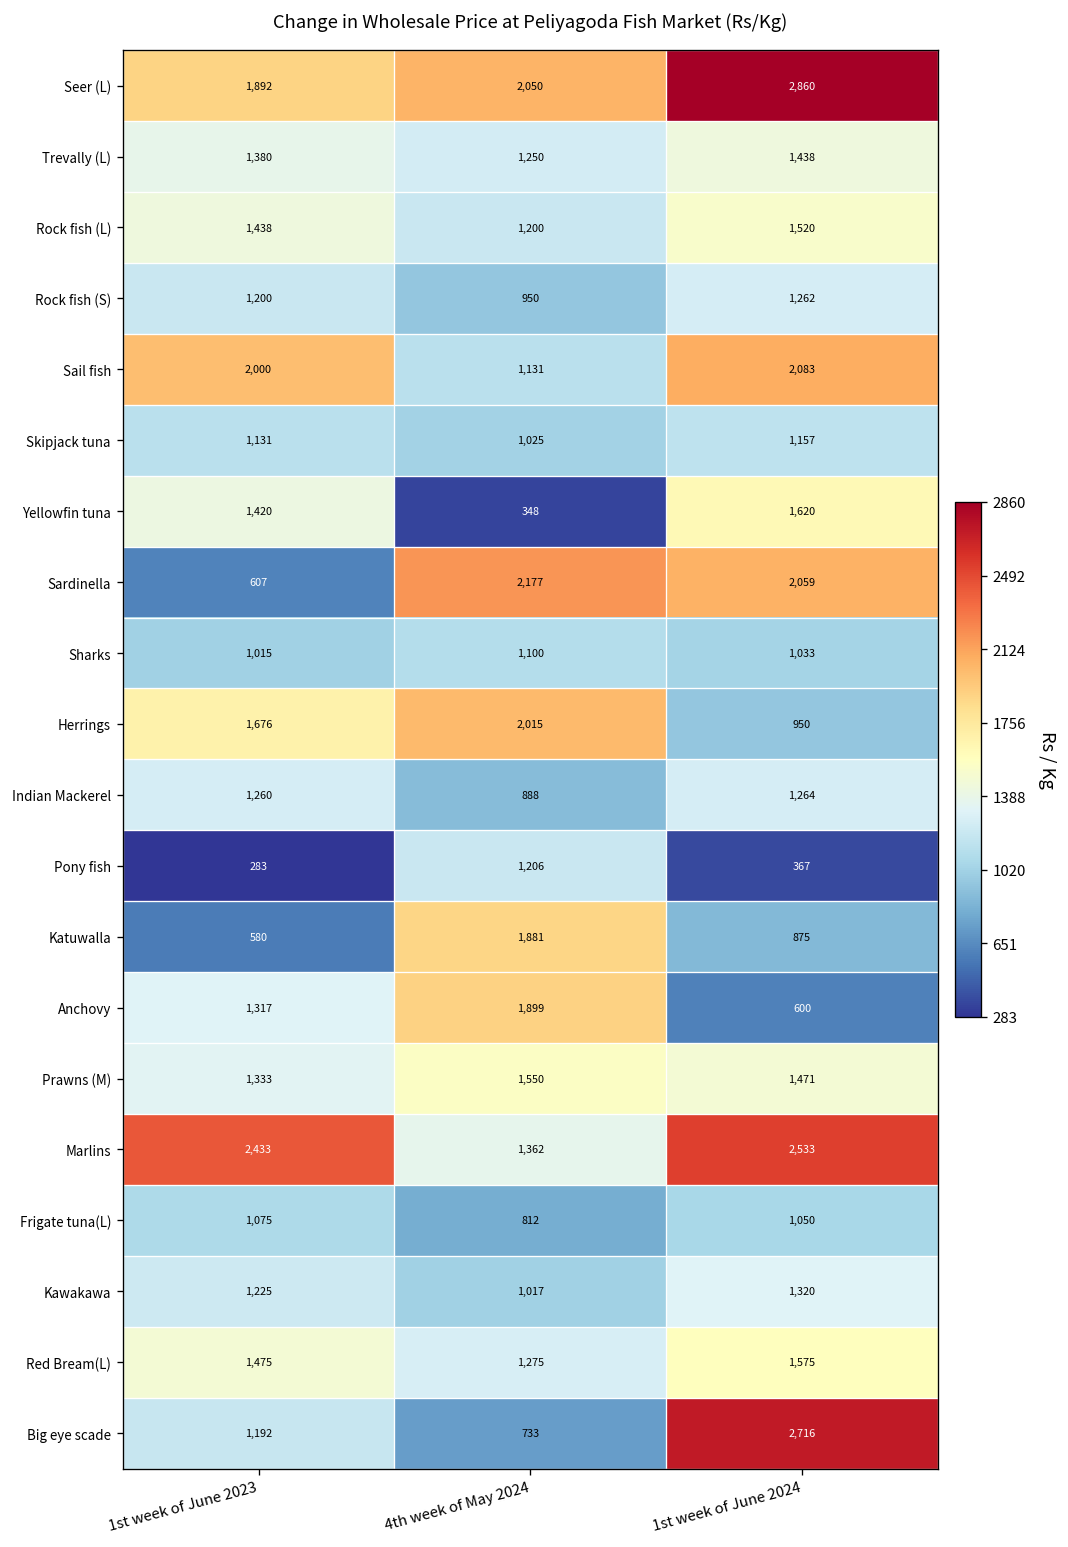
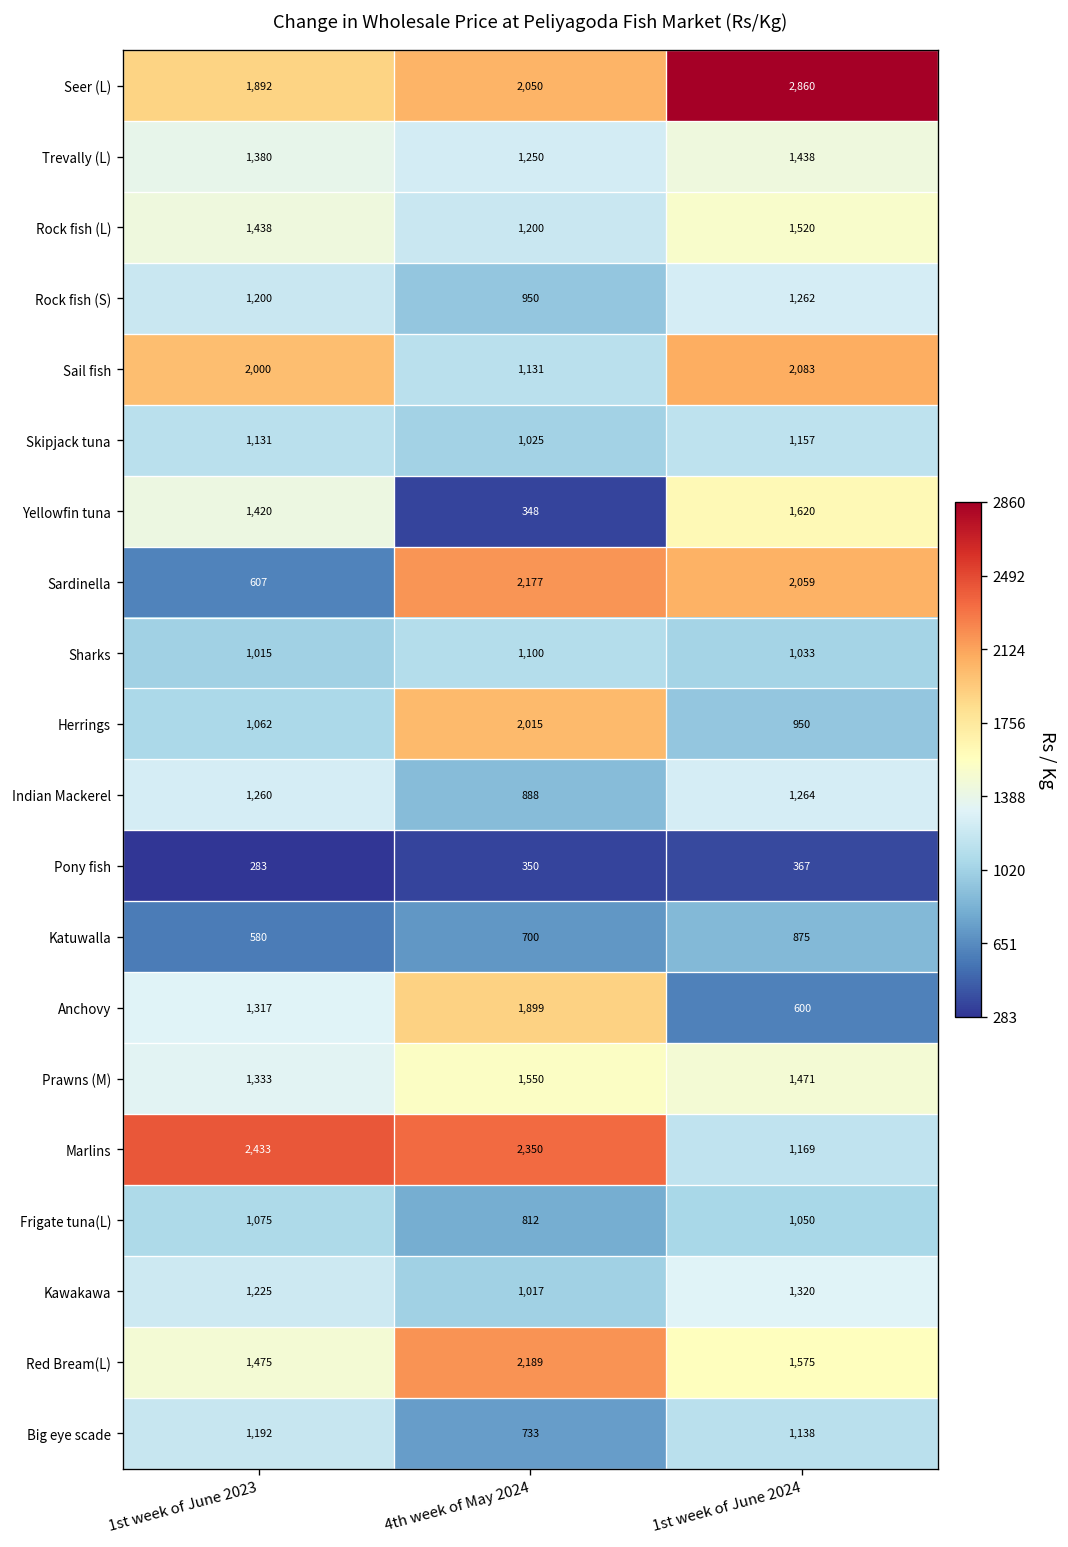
  {
    "Seer (L)": {
      "1st week of June 2023": "1,892",
      "4th week of May 2024": "2,050",
      "1st week of June 2024": "2,860"
    },
    "Trevally (L)": {
      "1st week of June 2023": "1,380",
      "4th week of May 2024": "1,250",
      "1st week of June 2024": "1,438"
    },
    "Rock fish (L)": {
      "1st week of June 2023": "1,438",
      "4th week of May 2024": "1,200",
      "1st week of June 2024": "1,520"
    },
    "Rock fish (S)": {
      "1st week of June 2023": "1,200",
      "4th week of May 2024": "950",
      "1st week of June 2024": "1,262"
    },
    "Sail fish": {
      "1st week of June 2023": "2,000",
      "4th week of May 2024": "1,131",
      "1st week of June 2024": "2,083"
    },
    "Skipjack tuna": {
      "1st week of June 2023": "1,131",
      "4th week of May 2024": "1,025",
      "1st week of June 2024": "1,157"
    },
    "Yellowfin tuna": {
      "1st week of June 2023": "1,420",
      "4th week of May 2024": "348",
      "1st week of June 2024": "1,620"
    },
    "Sardinella": {
      "1st week of June 2023": "607",
      "4th week of May 2024": "2,177",
      "1st week of June 2024": "2,059"
    },
    "Sharks": {
      "1st week of June 2023": "1,015",
      "4th week of May 2024": "1,100",
      "1st week of June 2024": "1,033"
    },
    "Herrings": {
-     "1st week of June 2023": "1,676",
+     "1st week of June 2023": "1,062",
      "4th week of May 2024": "2,015",
      "1st week of June 2024": "950"
    },
    "Indian Mackerel": {
      "1st week of June 2023": "1,260",
      "4th week of May 2024": "888",
      "1st week of June 2024": "1,264"
    },
    "Pony fish": {
      "1st week of June 2023": "283",
-     "4th week of May 2024": "1,206",
+     "4th week of May 2024": "350",
      "1st week of June 2024": "367"
    },
    "Katuwalla": {
      "1st week of June 2023": "580",
-     "4th week of May 2024": "1,881",
+     "4th week of May 2024": "700",
      "1st week of June 2024": "875"
    },
    "Anchovy": {
      "1st week of June 2023": "1,317",
      "4th week of May 2024": "1,899",
      "1st week of June 2024": "600"
    },
    "Prawns (M)": {
      "1st week of June 2023": "1,333",
      "4th week of May 2024": "1,550",
      "1st week of June 2024": "1,471"
    },
    "Marlins": {
      "1st week of June 2023": "2,433",
-     "4th week of May 2024": "1,362",
-     "1st week of June 2024": "2,533"
+     "4th week of May 2024": "2,350",
+     "1st week of June 2024": "1,169"
    },
    "Frigate tuna(L)": {
      "1st week of June 2023": "1,075",
      "4th week of May 2024": "812",
      "1st week of June 2024": "1,050"
    },
    "Kawakawa": {
      "1st week of June 2023": "1,225",
      "4th week of May 2024": "1,017",
      "1st week of June 2024": "1,320"
    },
    "Red Bream(L)": {
      "1st week of June 2023": "1,475",
-     "4th week of May 2024": "1,275",
+     "4th week of May 2024": "2,189",
      "1st week of June 2024": "1,575"
    },
    "Big eye scade": {
      "1st week of June 2023": "1,192",
      "4th week of May 2024": "733",
-     "1st week of June 2024": "2,716"
+     "1st week of June 2024": "1,138"
    }
  }
